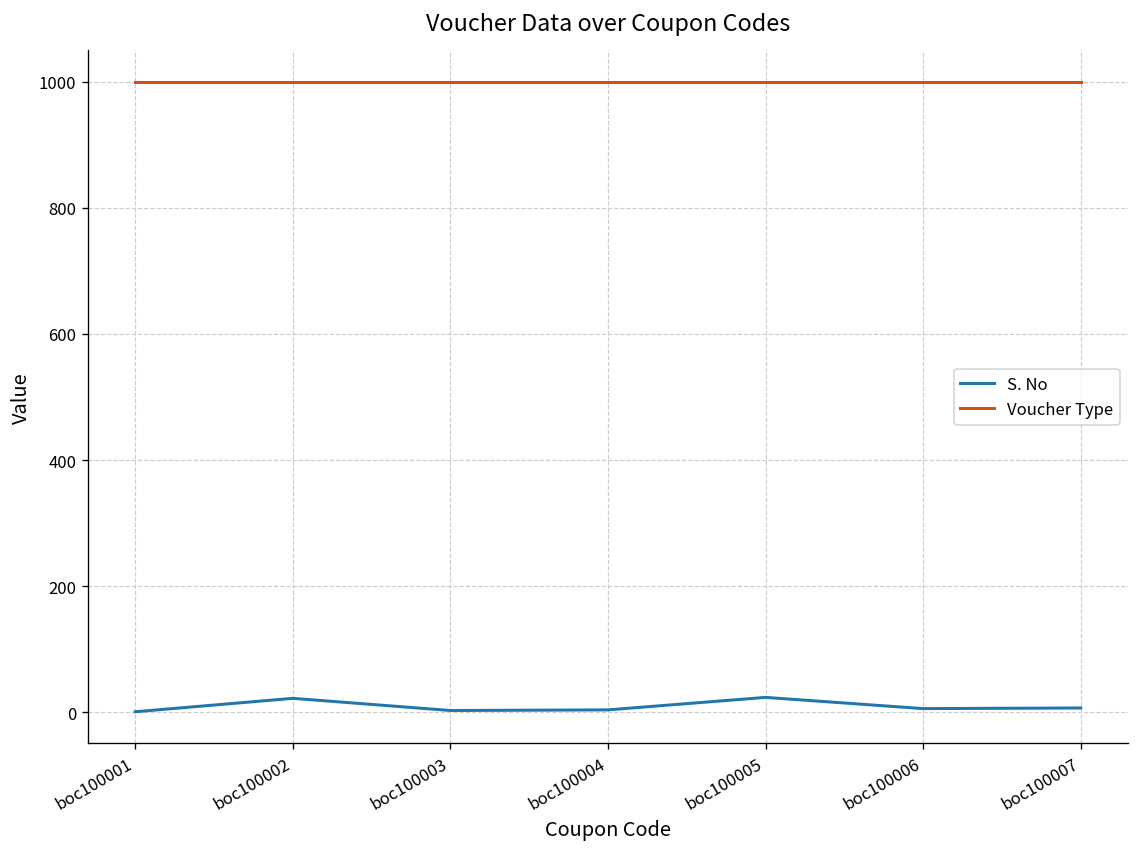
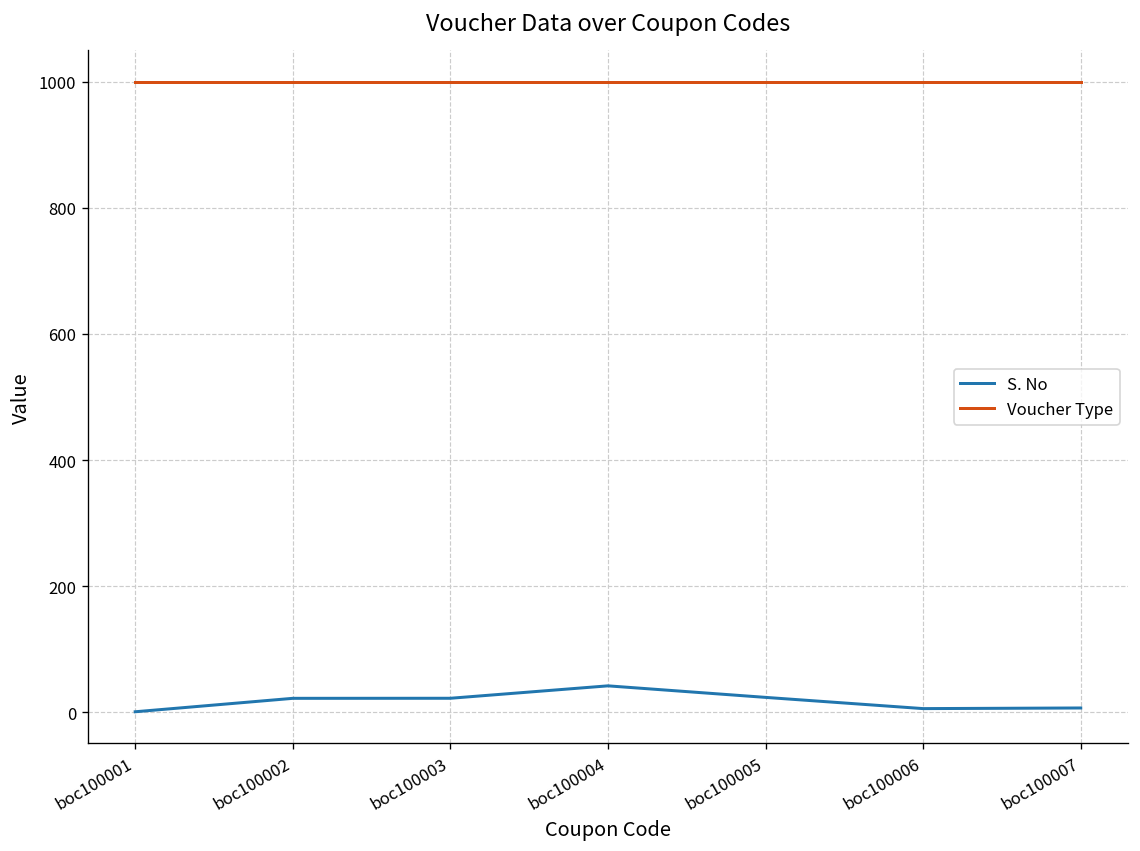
  {
    "S. No": {
      "boc100001": 0,
      "boc100002": 20,
-     "boc100003": 0,
-     "boc100004": 0,
+     "boc100003": 20,
+     "boc100004": 40,
      "boc100005": 20,
      "boc100006": 10,
      "boc100007": 10
    },
    "Voucher Type": {
      "boc100001": 1000,
      "boc100002": 1000,
      "boc100003": 1000,
      "boc100004": 1000,
      "boc100005": 1000,
      "boc100006": 1000,
      "boc100007": 1000
    }
  }
